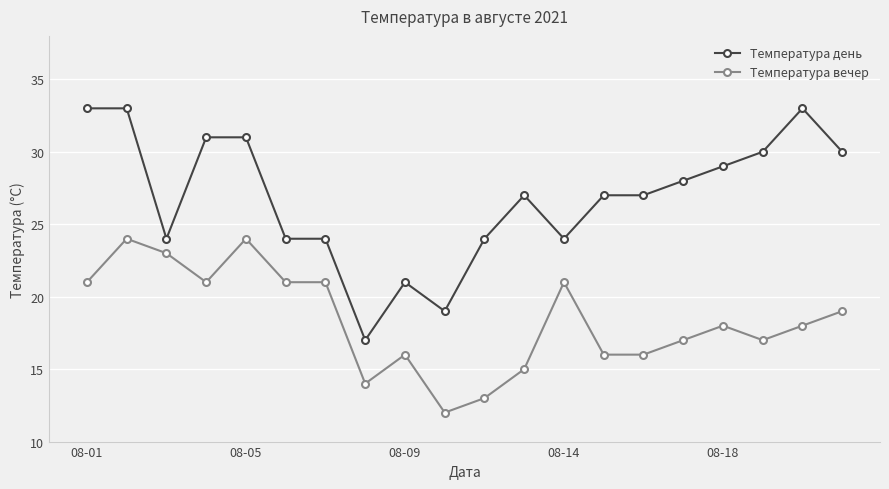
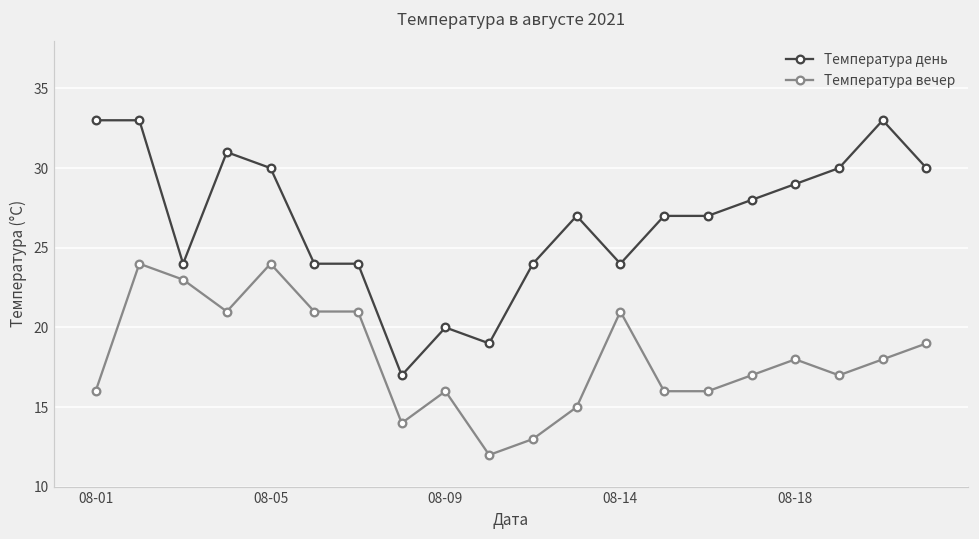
  {
    "Температура день": {
      "08-01": 33,
-     "08-05": 31,
-     "08-09": 21,
+     "08-05": 30,
+     "08-09": 20,
      "08-14": 24,
      "08-18": 29
    },
    "Температура вечер": {
-     "08-01": 21,
+     "08-01": 16,
      "08-05": 24,
      "08-09": 16,
      "08-14": 21,
      "08-18": 18
    }
  }
